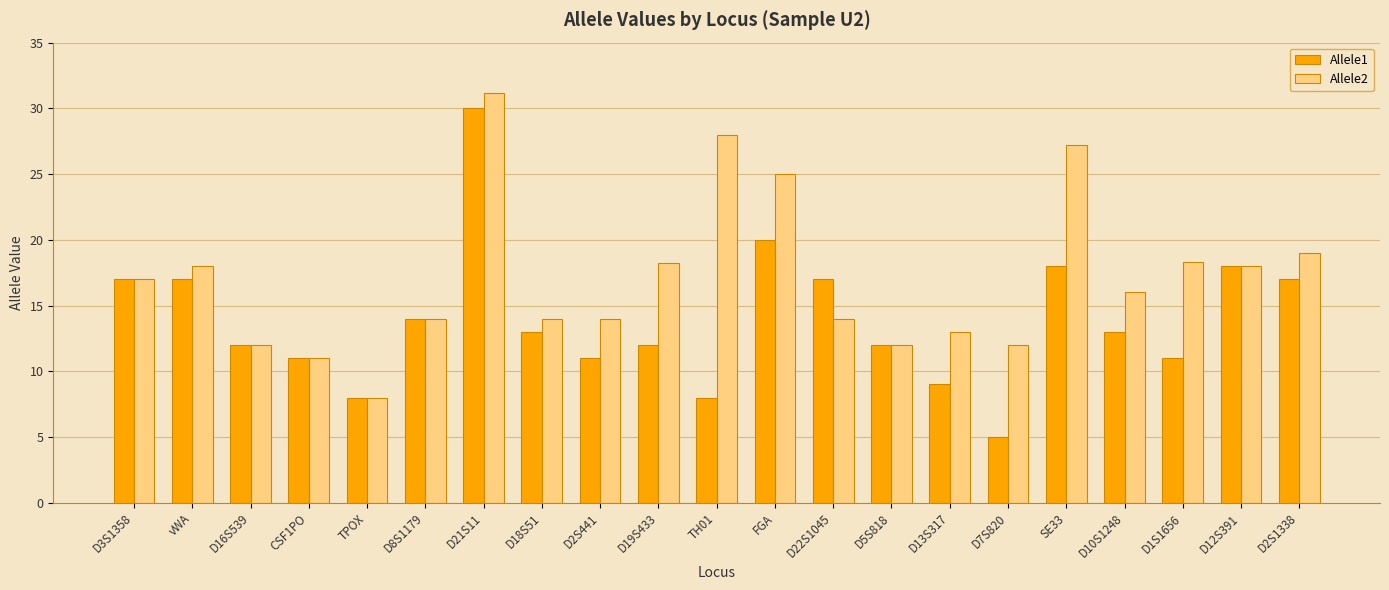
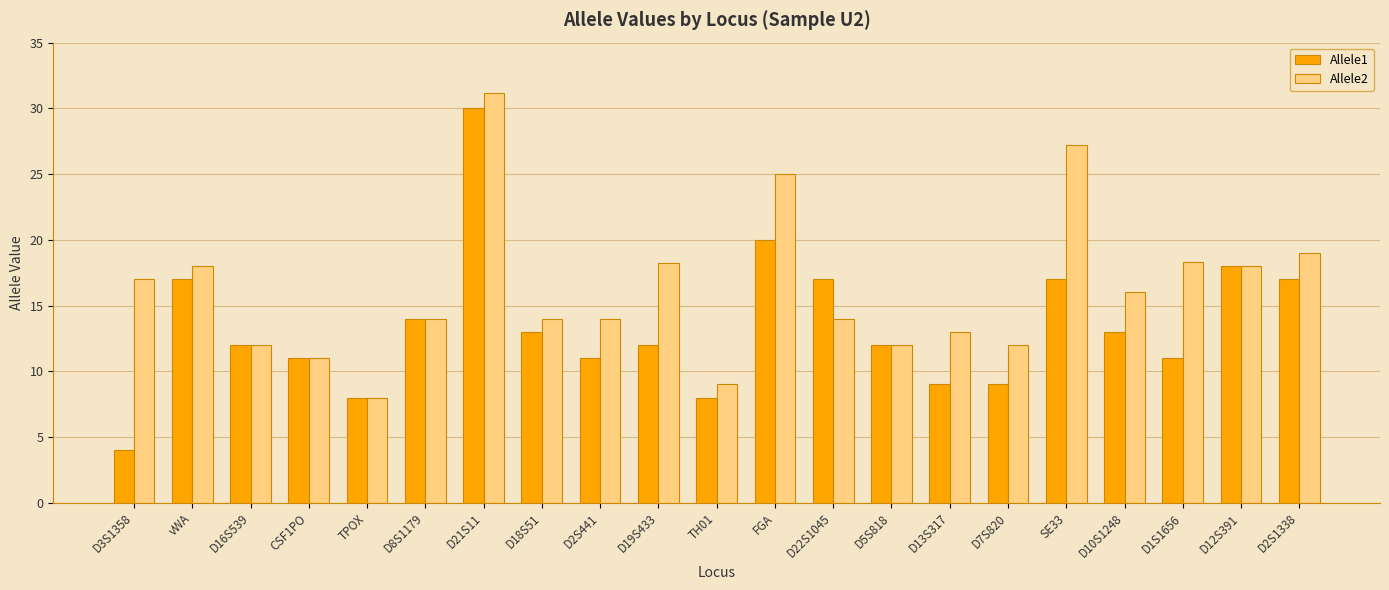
  {
    "Allele1": {
-     "D3S1358": 17,
+     "D3S1358": 4,
      "vWA": 17,
      "D16S539": 12,
      "CSF1PO": 11,
      "TPOX": 8,
      "D8S1179": 14,
      "D21S11": 30,
      "D18S51": 13,
      "D2S441": 11,
      "D19S433": 12,
      "TH01": 8,
      "FGA": 20,
      "D22S1045": 17,
      "D5S818": 12,
      "D13S317": 9,
-     "D7S820": 5,
-     "SE33": 18,
+     "D7S820": 9,
+     "SE33": 17,
      "D10S1248": 13,
      "D1S1656": 11,
      "D12S391": 18,
      "D2S1338": 17
    },
    "Allele2": {
      "D3S1358": 17,
      "vWA": 18,
      "D16S539": 12,
      "CSF1PO": 11,
      "TPOX": 8,
      "D8S1179": 14,
      "D21S11": 31.2,
      "D18S51": 14,
      "D2S441": 14,
      "D19S433": 18.2,
-     "TH01": 28,
+     "TH01": 9,
      "FGA": 25,
      "D22S1045": 14,
      "D5S818": 12,
      "D13S317": 13,
      "D7S820": 12,
      "SE33": 27.2,
      "D10S1248": 16,
      "D1S1656": 18.3,
      "D12S391": 18,
      "D2S1338": 19
    }
  }
